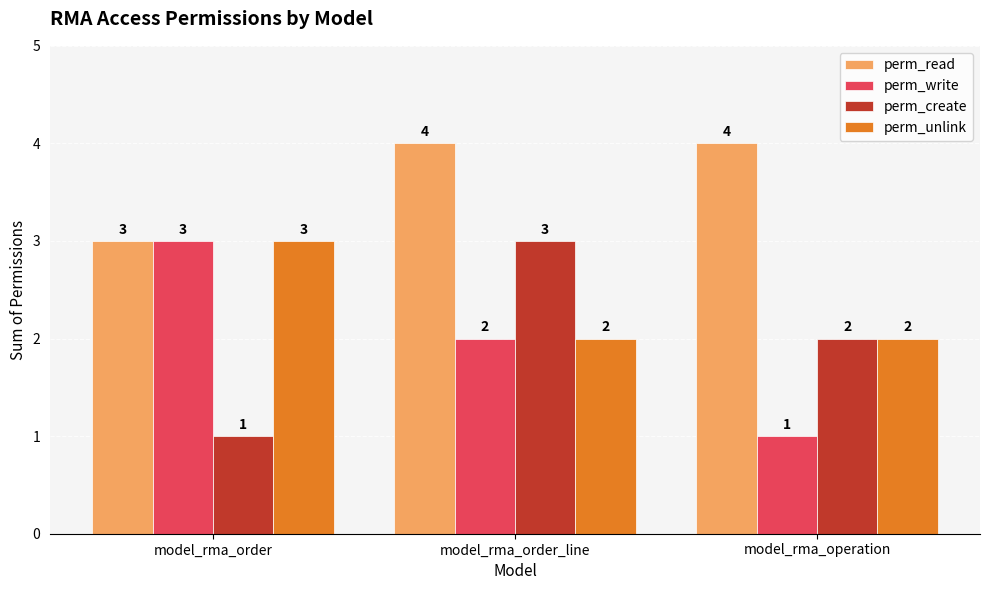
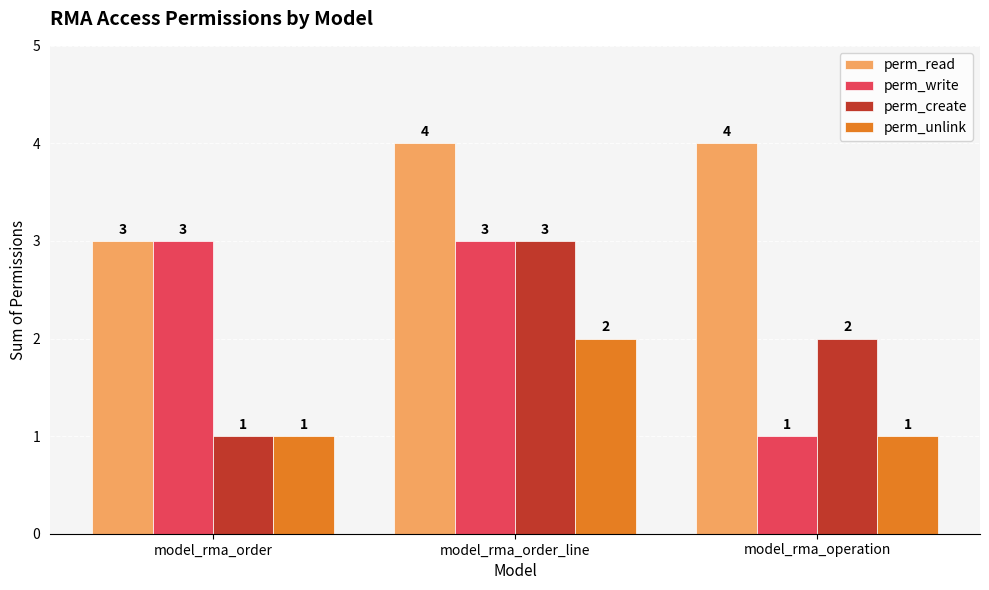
  {
    "perm_read": {
      "model_rma_order": 3,
      "model_rma_order_line": 4,
      "model_rma_operation": 4
    },
    "perm_write": {
      "model_rma_order": 3,
-     "model_rma_order_line": 2,
+     "model_rma_order_line": 3,
      "model_rma_operation": 1
    },
    "perm_create": {
      "model_rma_order": 1,
      "model_rma_order_line": 3,
      "model_rma_operation": 2
    },
    "perm_unlink": {
-     "model_rma_order": 3,
+     "model_rma_order": 1,
      "model_rma_order_line": 2,
-     "model_rma_operation": 2
+     "model_rma_operation": 1
    }
  }
